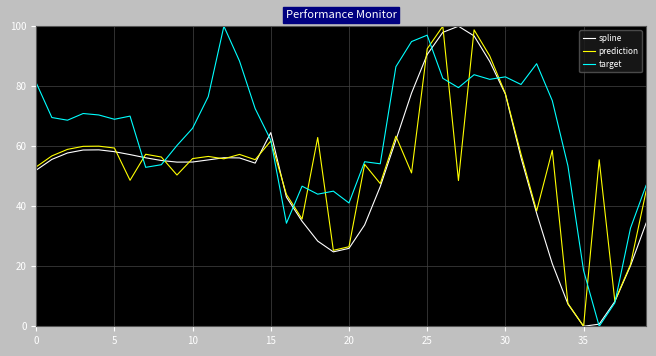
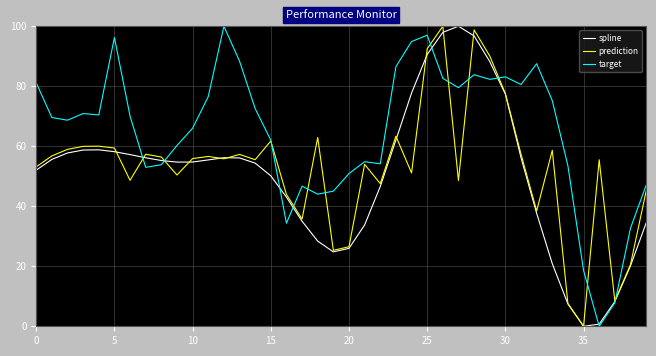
  {
    "spline": {
      "0": 52,
      "5": 58,
      "10": 55,
-     "15": 65,
+     "15": 50,
      "25": 91
    },
    "prediction": {
      "0": 53,
      "5": 59,
      "10": 56,
      "25": 92
    },
    "target": {
      "0": 81,
-     "5": 69,
+     "5": 96,
      "10": 66,
-     "20": 41,
+     "20": 51,
      "25": 97,
      "30": 83,
      "35": 19
    }
  }
